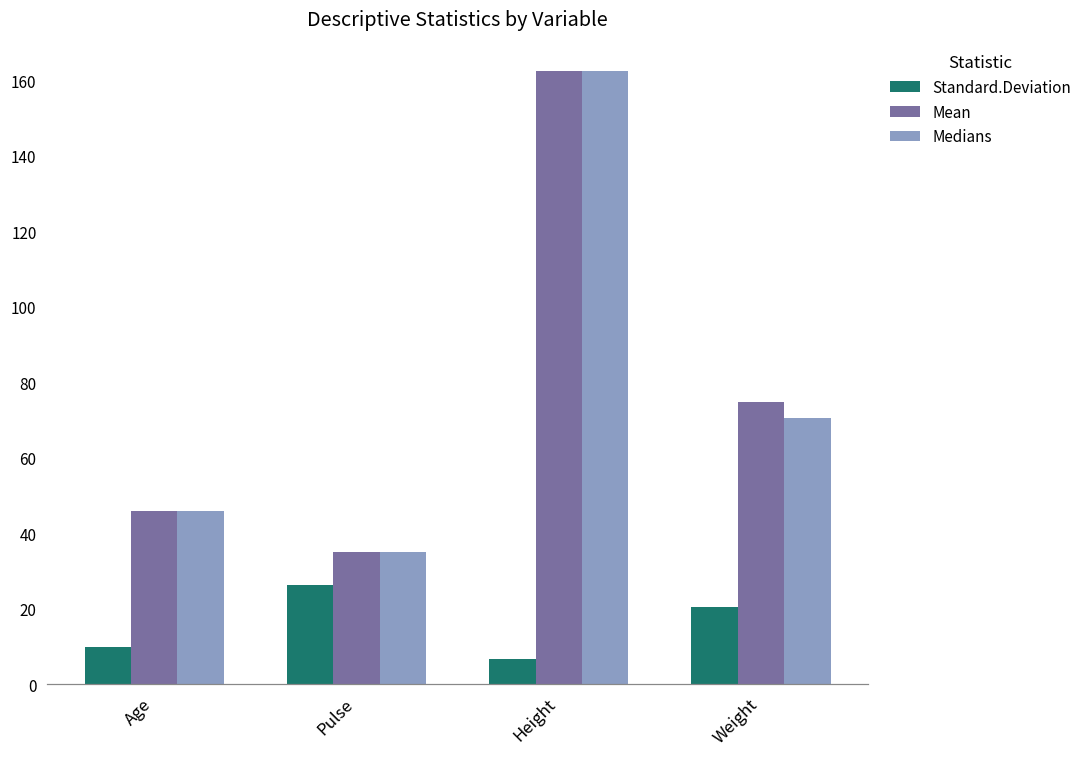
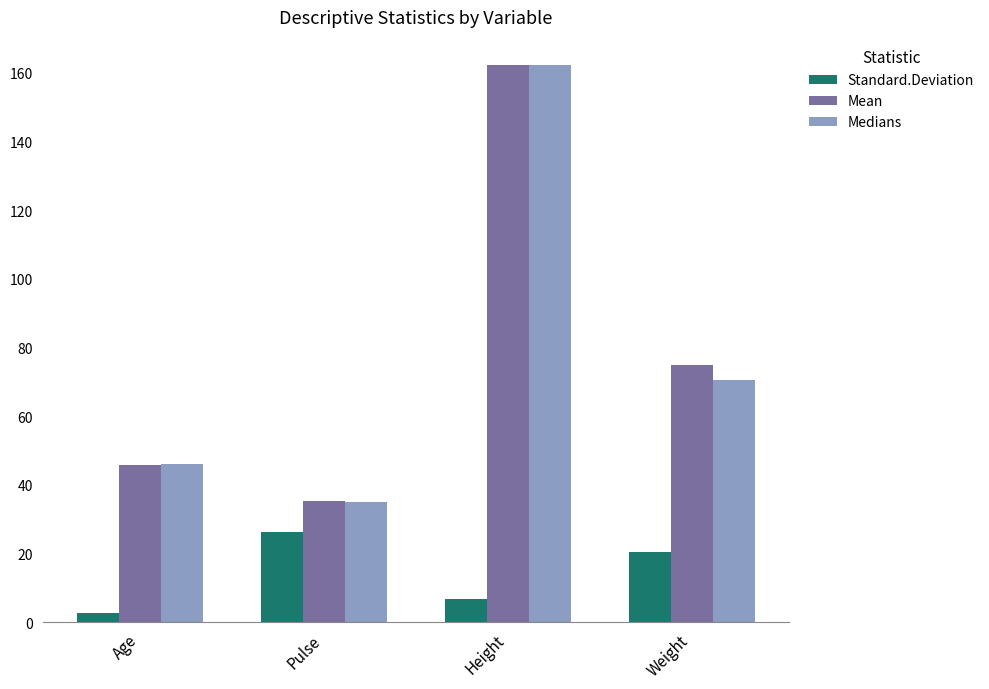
  {
    "Standard.Deviation": {
-     "Age": 10,
+     "Age": 3,
      "Pulse": 26,
      "Height": 7,
      "Weight": 20
    }
  }
